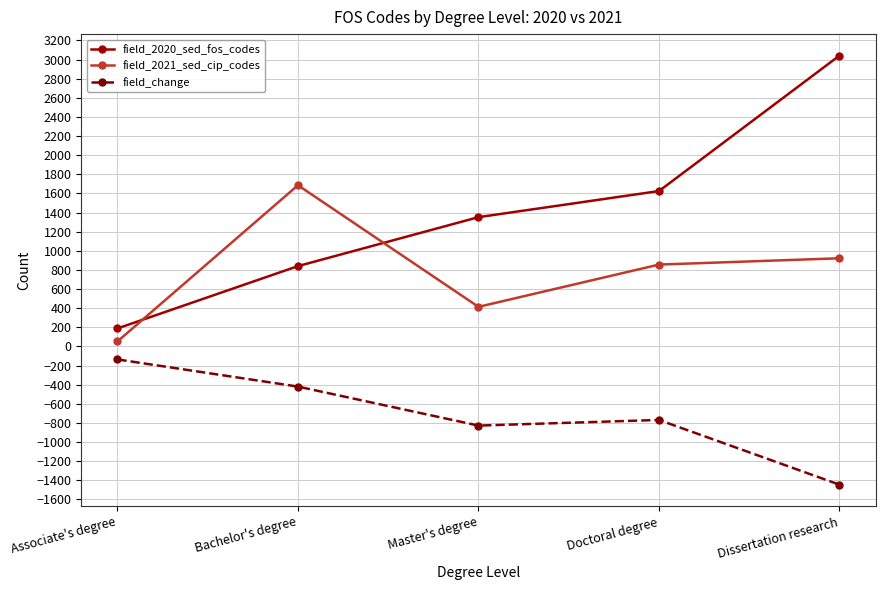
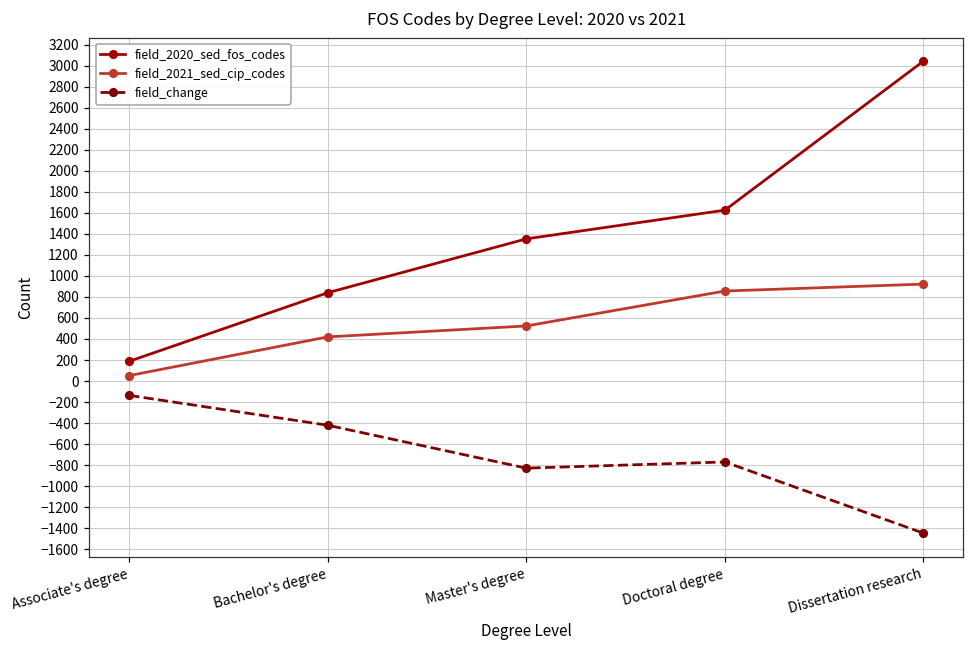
  {
    "field_2021_sed_cip_codes": {
      "Associate's degree": 100,
-     "Bachelor's degree": 1700,
-     "Master's degree": 400,
+     "Bachelor's degree": 400,
+     "Master's degree": 500,
      "Doctoral degree": 900,
      "Dissertation research": 900
    }
  }
